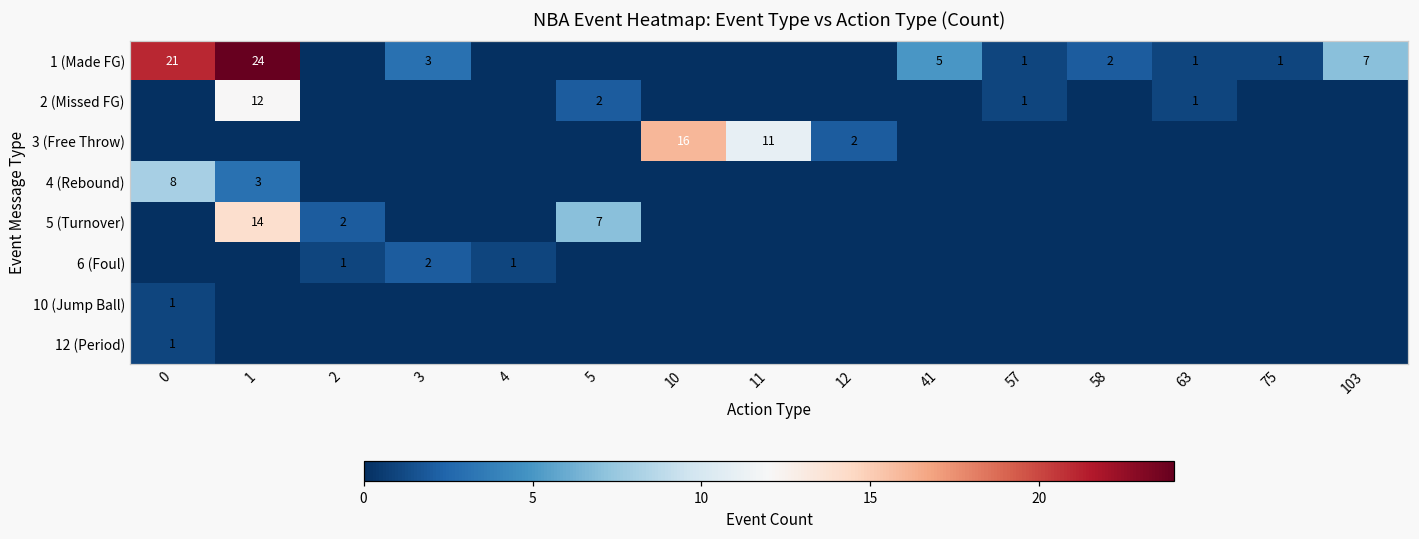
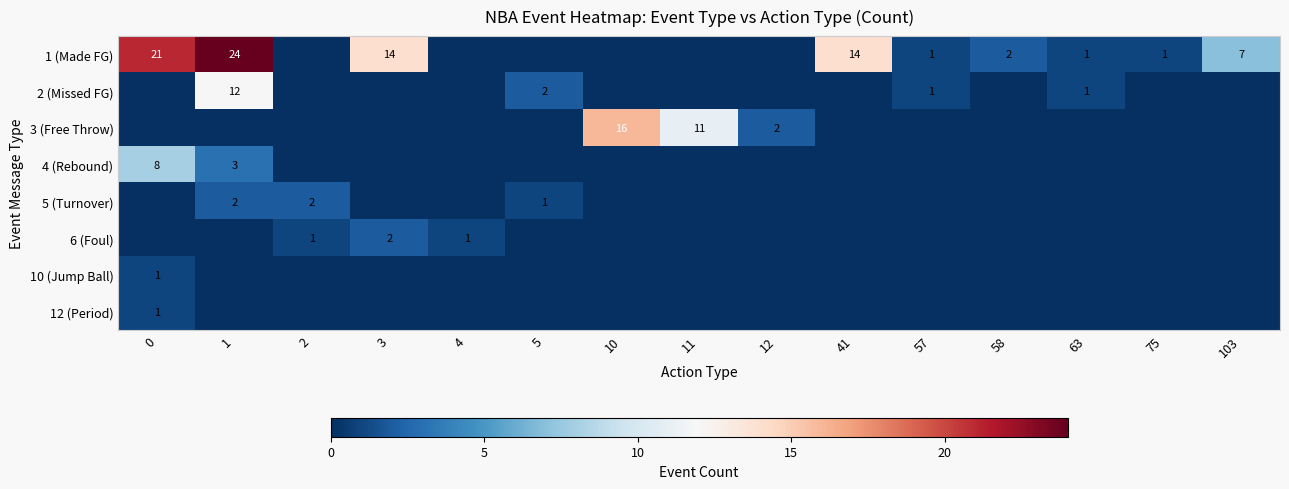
  {
    "1 (Made FG)": {
      "0": 21,
      "1": 24,
-     "3": 3,
-     "41": 5,
+     "3": 14,
+     "41": 14,
      "57": 1,
      "58": 2,
      "63": 1,
      "75": 1,
      "103": 7
    },
    "2 (Missed FG)": {
      "1": 12,
      "5": 2,
      "57": 1,
      "63": 1
    },
    "3 (Free Throw)": {
      "10": 16,
      "11": 11,
      "12": 2
    },
    "4 (Rebound)": {
      "0": 8,
      "1": 3
    },
    "5 (Turnover)": {
-     "1": 14,
+     "1": 2,
      "2": 2,
-     "5": 7
+     "5": 1
    },
    "6 (Foul)": {
      "2": 1,
      "3": 2,
      "4": 1
    },
    "10 (Jump Ball)": {
      "0": 1
    },
    "12 (Period)": {
      "0": 1
    }
  }
